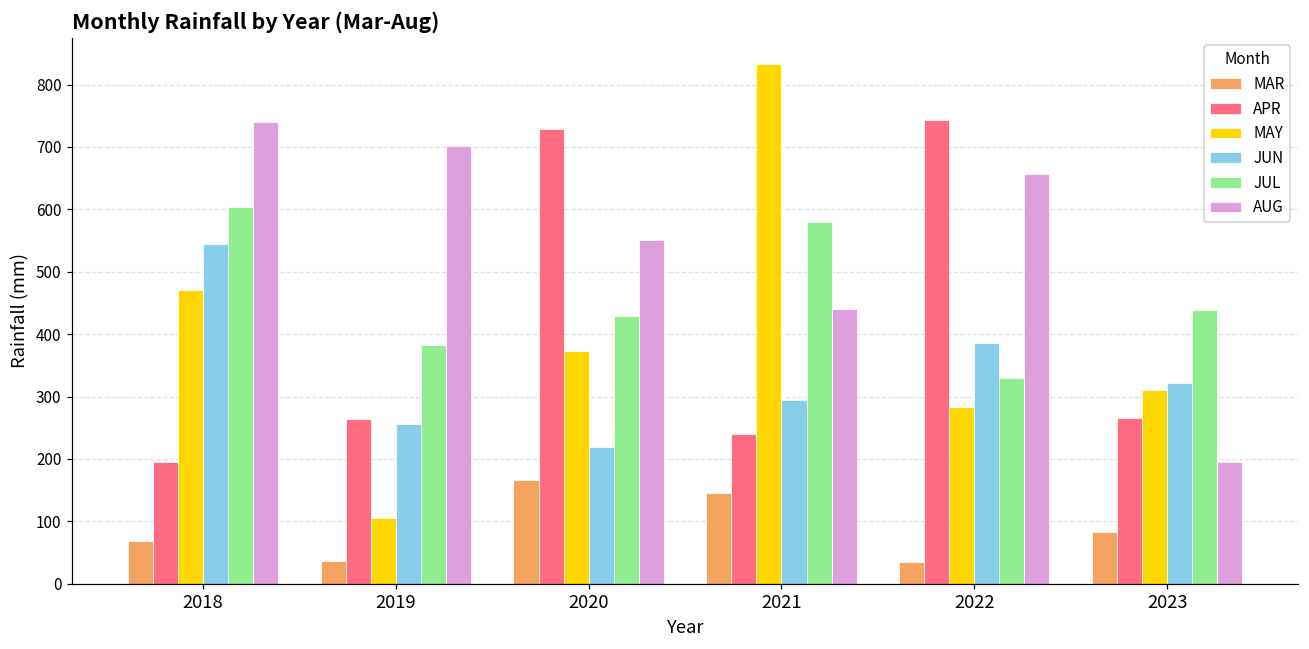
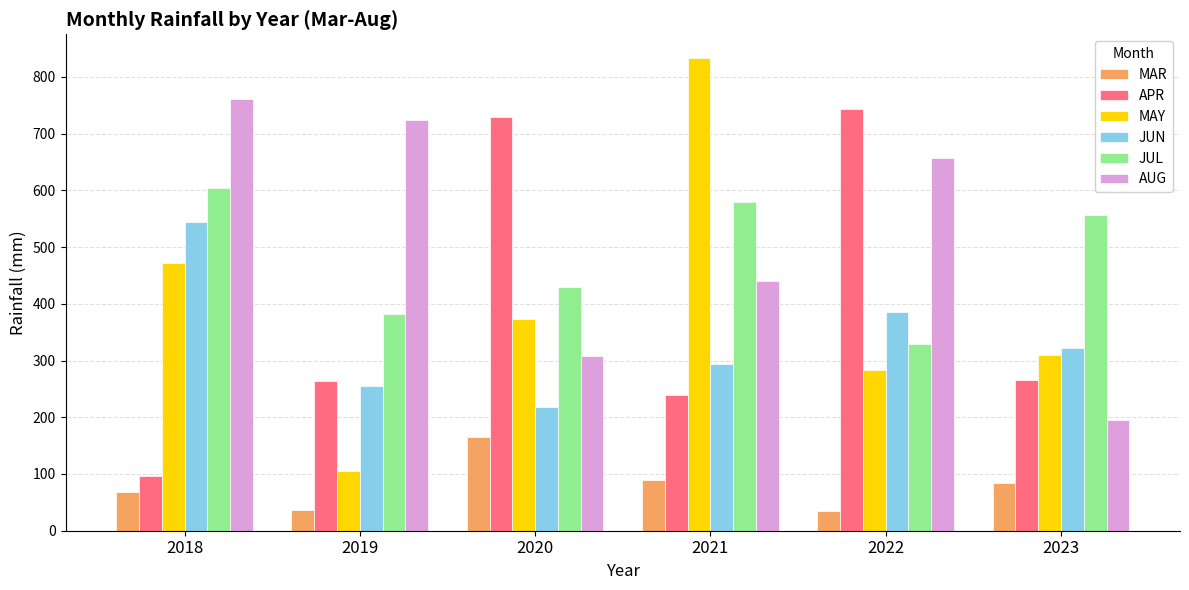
  {
    "MAR": {
      "2018": 70,
      "2019": 40,
      "2020": 170,
-     "2021": 150,
+     "2021": 90,
      "2022": 30,
      "2023": 80
    },
    "APR": {
-     "2018": 200,
+     "2018": 100,
      "2019": 260,
      "2020": 730,
      "2021": 240,
      "2022": 740,
      "2023": 270
    },
    "MAY": {
      "2018": 470,
      "2019": 110,
      "2020": 370,
      "2021": 830,
      "2022": 280,
      "2023": 310
    },
    "JUN": {
      "2018": 550,
      "2019": 260,
      "2020": 220,
      "2021": 290,
      "2022": 390,
      "2023": 320
    },
    "JUL": {
      "2018": 600,
      "2019": 380,
      "2020": 430,
      "2021": 580,
      "2022": 330,
-     "2023": 440
+     "2023": 560
    },
    "AUG": {
-     "2018": 740,
-     "2019": 700,
-     "2020": 550,
+     "2018": 760,
+     "2019": 720,
+     "2020": 310,
      "2021": 440,
      "2022": 660,
      "2023": 190
    }
  }
